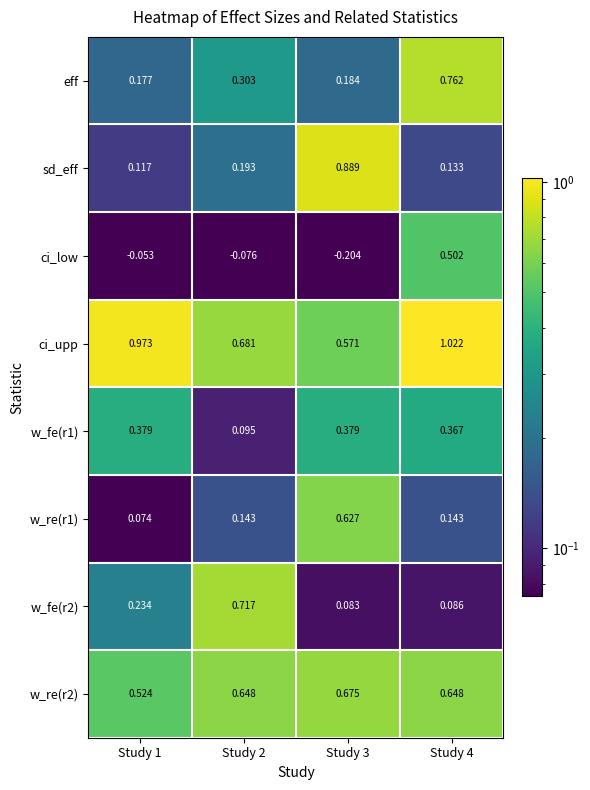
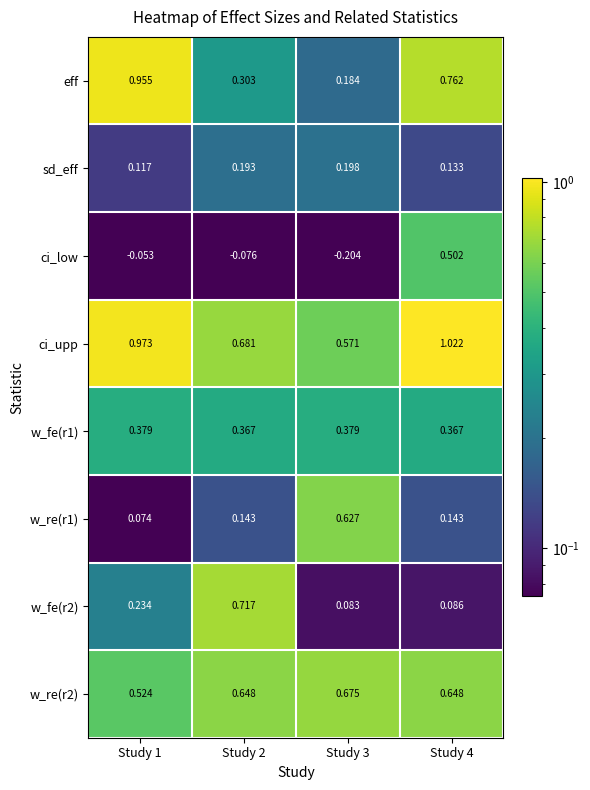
  {
    "eff": {
-     "Study 1": 0.177,
+     "Study 1": 0.955,
      "Study 2": 0.303,
      "Study 3": 0.184,
      "Study 4": 0.762
    },
    "sd_eff": {
      "Study 1": 0.117,
      "Study 2": 0.193,
-     "Study 3": 0.889,
+     "Study 3": 0.198,
      "Study 4": 0.133
    },
    "ci_low": {
      "Study 1": -0.053,
      "Study 2": -0.076,
      "Study 3": -0.204,
      "Study 4": 0.502
    },
    "ci_upp": {
      "Study 1": 0.973,
      "Study 2": 0.681,
      "Study 3": 0.571,
      "Study 4": 1.022
    },
    "w_fe(r1)": {
      "Study 1": 0.379,
-     "Study 2": 0.095,
+     "Study 2": 0.367,
      "Study 3": 0.379,
      "Study 4": 0.367
    },
    "w_re(r1)": {
      "Study 1": 0.074,
      "Study 2": 0.143,
      "Study 3": 0.627,
      "Study 4": 0.143
    },
    "w_fe(r2)": {
      "Study 1": 0.234,
      "Study 2": 0.717,
      "Study 3": 0.083,
      "Study 4": 0.086
    },
    "w_re(r2)": {
      "Study 1": 0.524,
      "Study 2": 0.648,
      "Study 3": 0.675,
      "Study 4": 0.648
    }
  }
